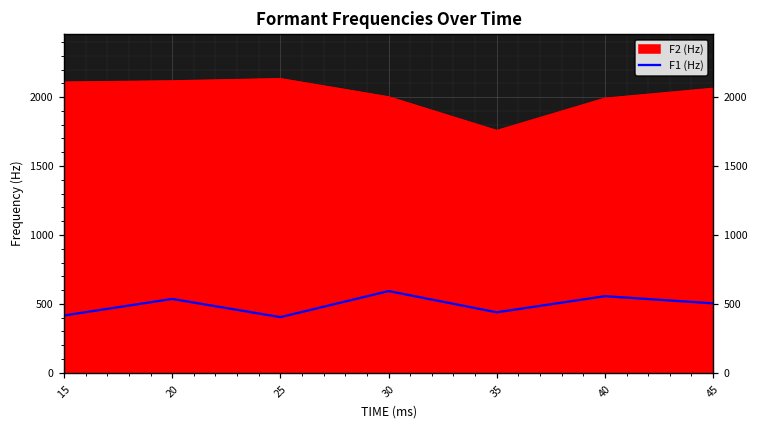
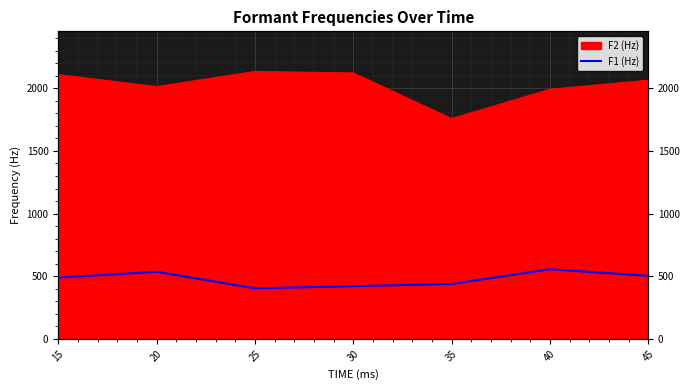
  {
    "F2 (Hz)": {
      "15": 2110,
-     "20": 2120,
+     "20": 2010,
      "25": 2130,
-     "30": 2000,
+     "30": 2120,
      "35": 1760,
      "40": 1990,
      "45": 2060
    },
    "F1 (Hz)": {
-     "15": 420,
+     "15": 490,
      "20": 540,
      "25": 400,
-     "30": 590,
+     "30": 420,
      "35": 440,
      "40": 560,
      "45": 500
    }
  }
